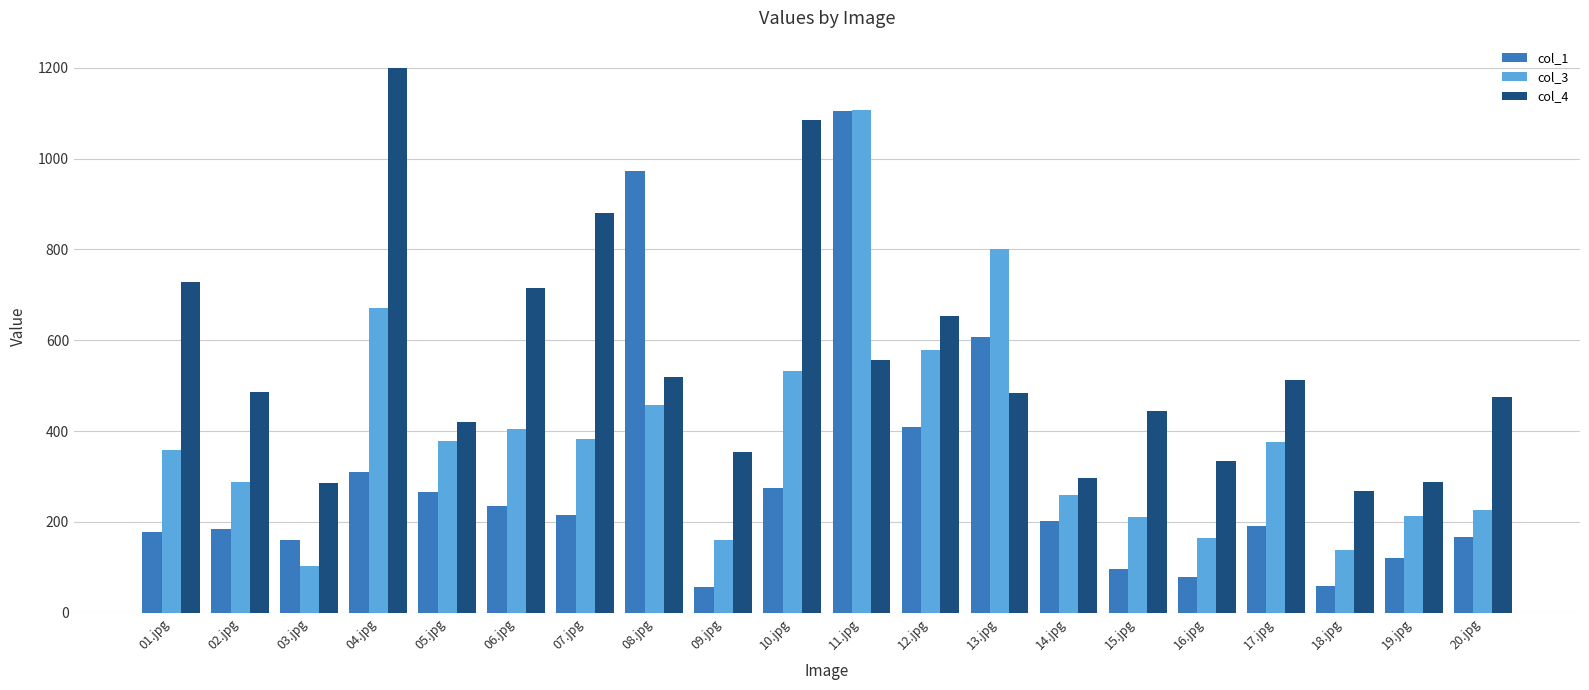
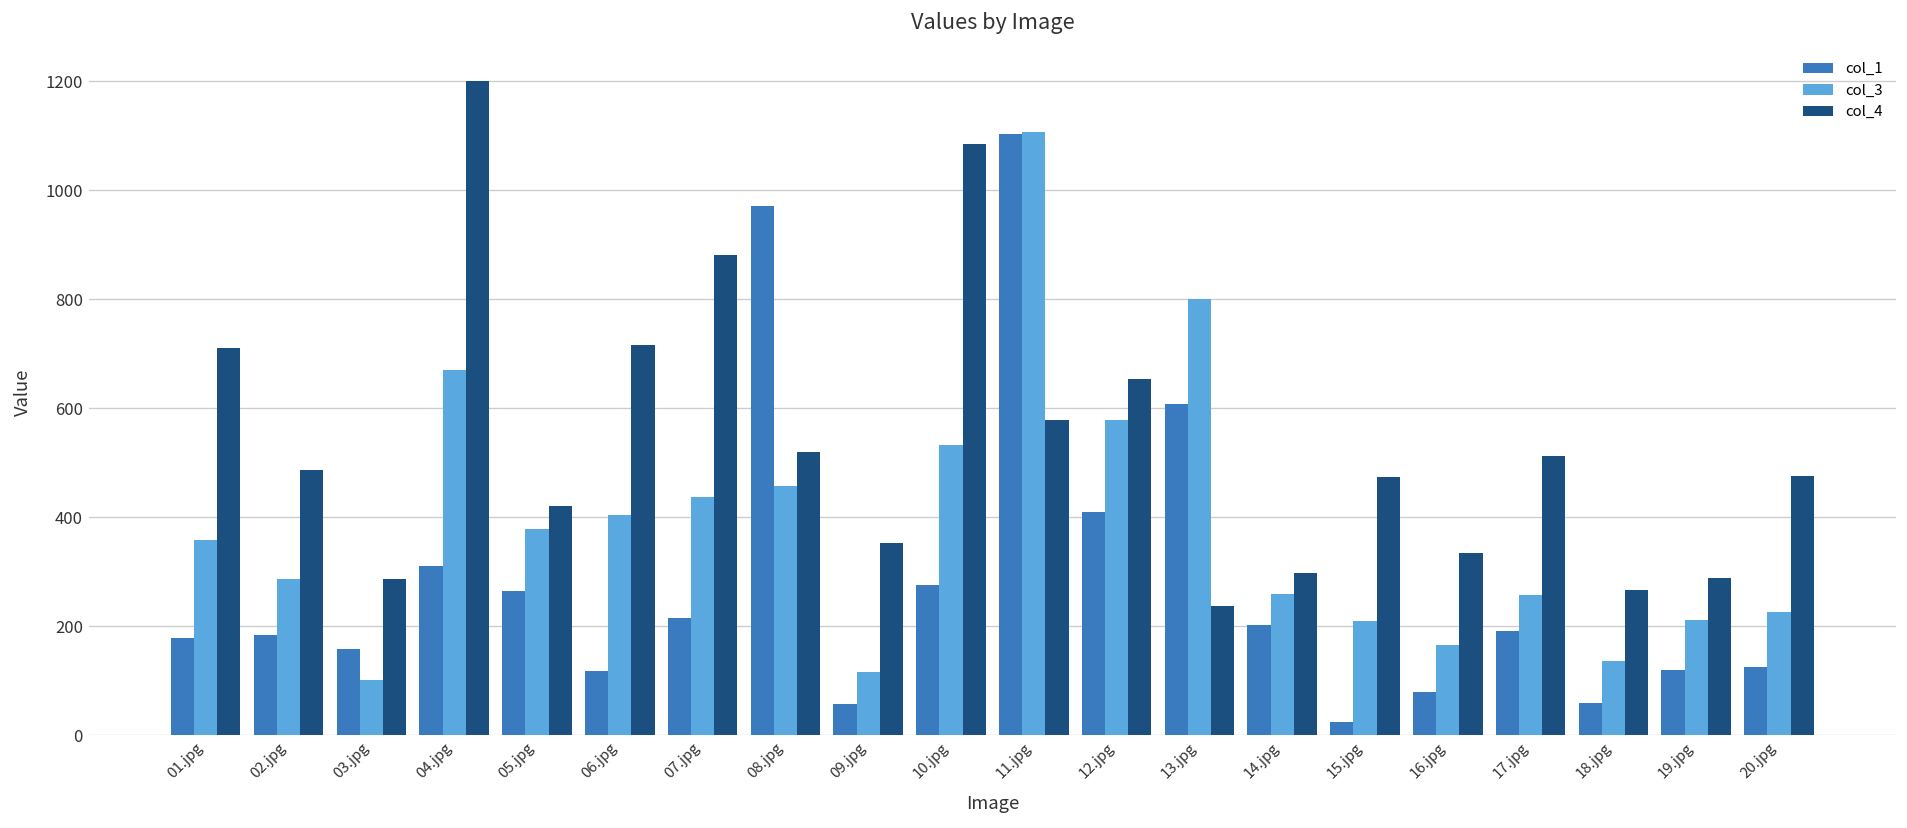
  {
    "col_1": {
      "01.jpg": 180,
      "02.jpg": 180,
      "03.jpg": 160,
      "04.jpg": 310,
      "05.jpg": 270,
-     "06.jpg": 240,
+     "06.jpg": 120,
      "07.jpg": 220,
      "08.jpg": 970,
      "09.jpg": 60,
      "10.jpg": 280,
      "11.jpg": 1100,
      "12.jpg": 410,
      "13.jpg": 610,
      "14.jpg": 200,
-     "15.jpg": 100,
+     "15.jpg": 20,
      "16.jpg": 80,
      "17.jpg": 190,
      "18.jpg": 60,
      "19.jpg": 120,
-     "20.jpg": 170
+     "20.jpg": 130
    },
    "col_3": {
      "01.jpg": 360,
      "02.jpg": 290,
      "03.jpg": 100,
      "04.jpg": 670,
      "05.jpg": 380,
      "06.jpg": 410,
-     "07.jpg": 380,
+     "07.jpg": 440,
      "08.jpg": 460,
-     "09.jpg": 160,
+     "09.jpg": 120,
      "10.jpg": 530,
      "11.jpg": 1110,
      "12.jpg": 580,
      "13.jpg": 800,
      "14.jpg": 260,
      "15.jpg": 210,
      "16.jpg": 170,
-     "17.jpg": 380,
+     "17.jpg": 260,
      "18.jpg": 140,
      "19.jpg": 210,
      "20.jpg": 230
    },
    "col_4": {
-     "01.jpg": 730,
+     "01.jpg": 710,
      "02.jpg": 490,
      "03.jpg": 290,
      "04.jpg": 1200,
      "05.jpg": 420,
      "06.jpg": 720,
      "07.jpg": 880,
      "08.jpg": 520,
      "09.jpg": 350,
      "10.jpg": 1090,
-     "11.jpg": 560,
+     "11.jpg": 580,
      "12.jpg": 650,
-     "13.jpg": 480,
+     "13.jpg": 240,
      "14.jpg": 300,
-     "15.jpg": 450,
+     "15.jpg": 470,
      "16.jpg": 330,
      "17.jpg": 510,
      "18.jpg": 270,
      "19.jpg": 290,
      "20.jpg": 480
    }
  }
